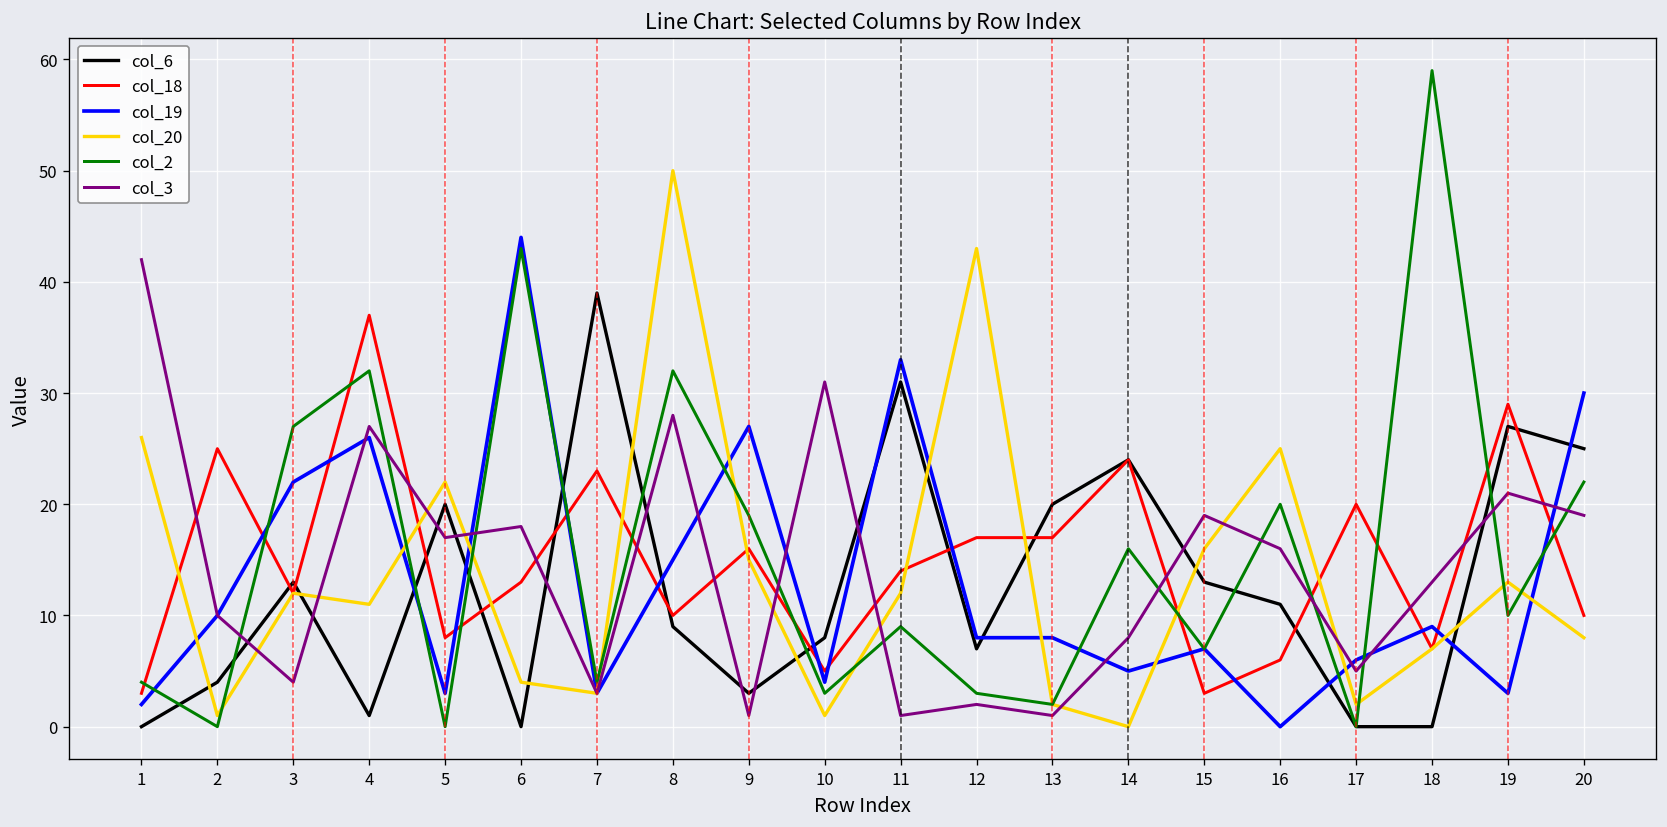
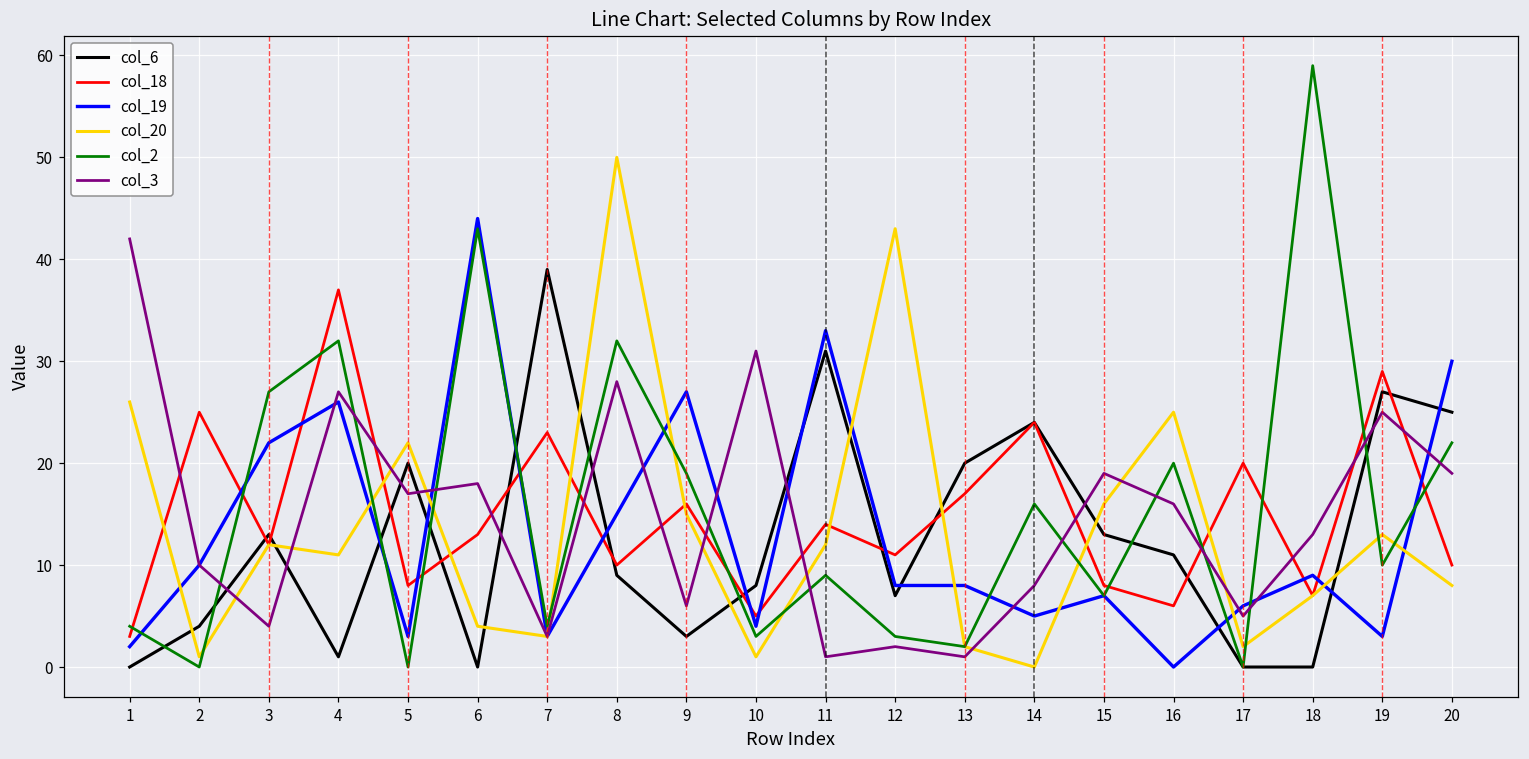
  {
    "col_6": {
      "1": 0,
      "2": 4,
      "3": 13,
      "4": 1,
      "5": 20,
      "6": 0,
      "7": 39,
      "8": 9,
      "9": 3,
      "10": 8,
      "11": 31,
      "12": 7,
      "13": 20,
      "15": 13,
      "16": 11,
      "18": 0,
      "19": 27,
      "20": 25
    },
    "col_18": {
      "1": 3,
      "2": 25,
      "4": 37,
      "5": 8,
      "6": 13,
      "7": 23,
      "8": 10,
      "9": 16,
      "10": 5,
      "11": 14,
-     "12": 17,
+     "12": 11,
      "13": 17,
-     "15": 3,
+     "15": 8,
      "16": 6,
      "17": 20,
      "19": 29,
      "20": 10
    },
    "col_19": {
      "1": 2,
      "3": 22,
      "4": 26,
      "5": 3,
      "6": 44,
      "8": 15,
      "9": 27,
      "10": 4,
      "11": 33,
      "12": 8,
      "13": 8,
      "14": 5,
      "16": 0,
      "17": 6,
      "18": 9,
      "19": 3,
      "20": 30
    },
    "col_20": {
      "1": 26,
      "2": 1,
      "4": 11,
      "5": 22,
      "6": 4,
      "8": 50,
      "9": 15,
      "10": 1,
      "11": 12,
      "12": 43,
      "14": 0,
      "15": 16,
      "16": 25,
      "17": 2,
      "19": 13,
      "20": 8
    },
    "col_2": {
      "1": 4,
      "2": 0,
      "3": 27,
      "4": 32,
      "5": 0,
      "6": 43,
      "7": 4,
      "8": 32,
      "9": 19,
      "10": 3,
      "11": 9,
      "12": 3,
      "14": 16,
      "16": 20,
      "18": 59,
      "19": 10,
      "20": 22
    },
    "col_3": {
      "1": 42,
      "3": 4,
      "4": 27,
      "5": 17,
      "6": 18,
      "8": 28,
-     "9": 1,
+     "9": 6,
      "10": 31,
      "11": 1,
      "12": 2,
      "13": 1,
      "14": 8,
      "15": 19,
      "16": 16,
      "17": 5,
      "18": 13,
-     "19": 21,
+     "19": 25,
      "20": 19
    }
  }
